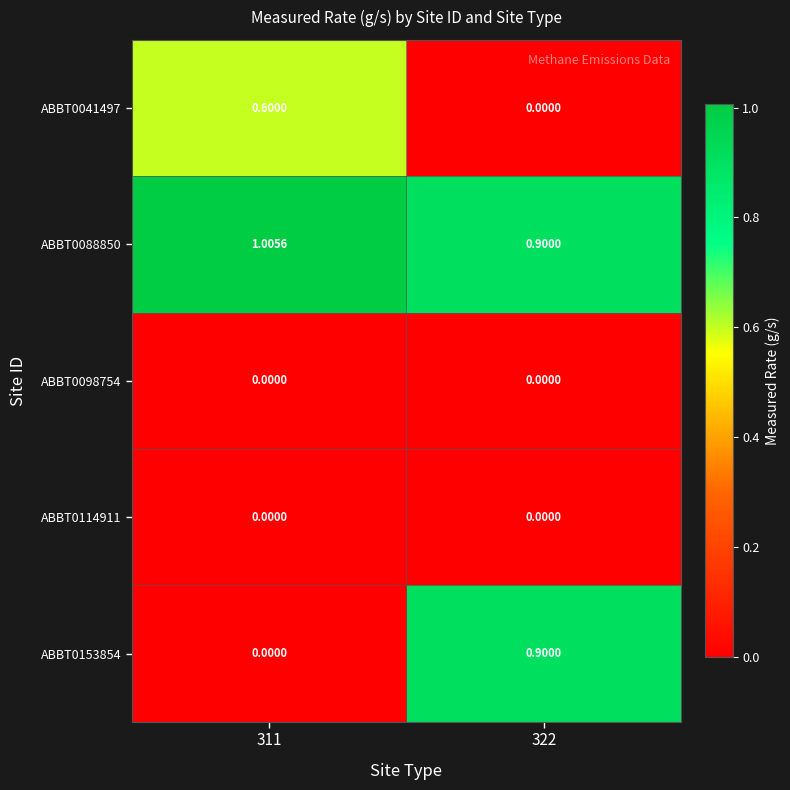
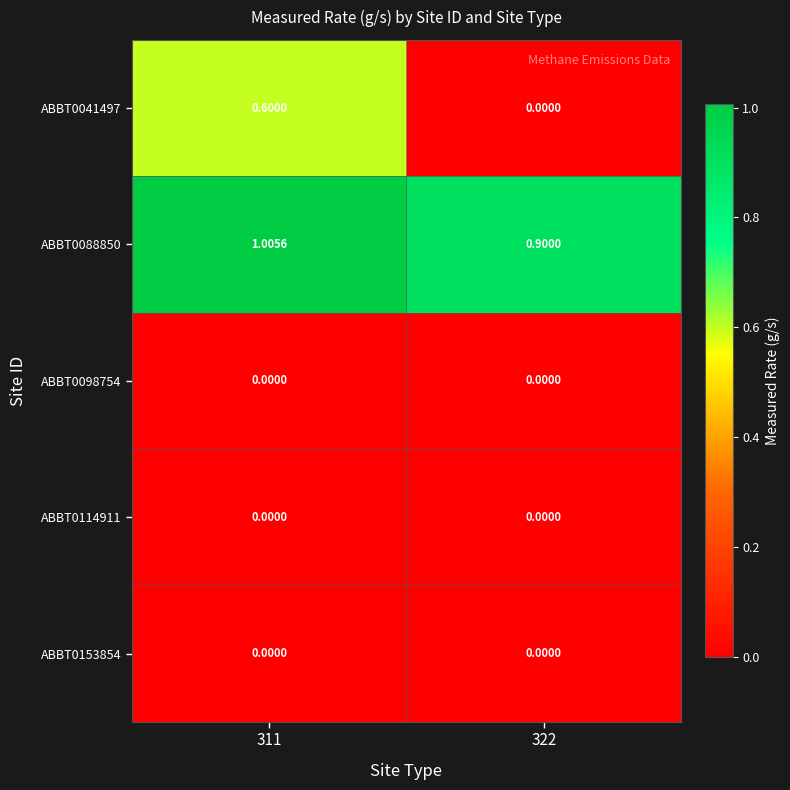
  {
    "ABBT0041497": {
      "311": 0.6000
    },
    "ABBT0088850": {
      "311": 1.0056,
      "322": 0.9000
    },
    "ABBT0098754": {
      "311": 0.0000,
      "322": 0.0000
    },
    "ABBT0114911": {
      "311": 0.0000,
      "322": 0.0000
    },
    "ABBT0153854": {
      "311": 0.0000,
-     "322": 0.9000
+     "322": 0.0000
    }
  }
